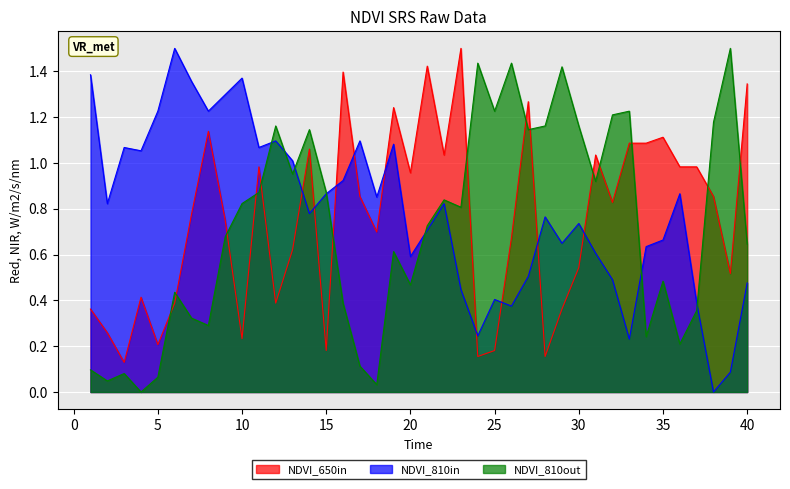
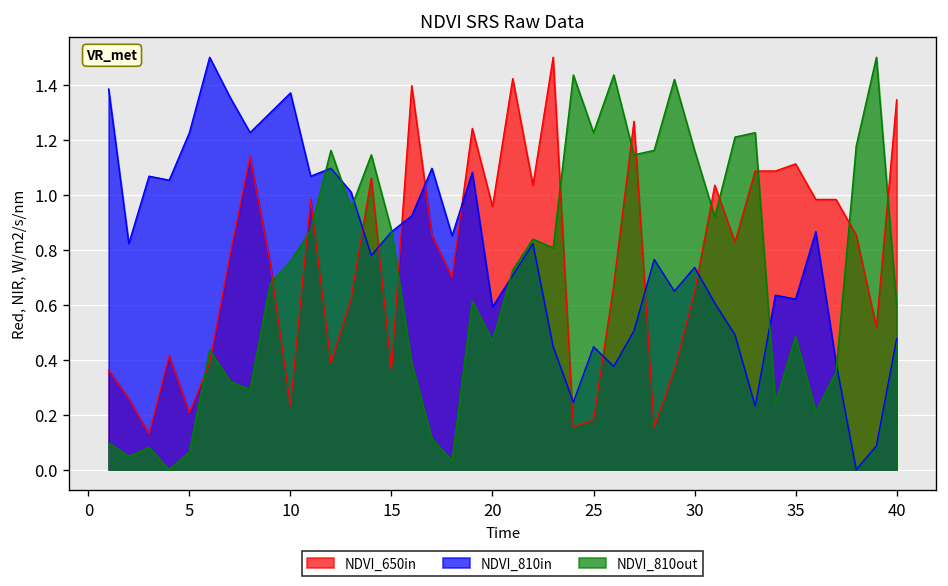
  {
    "NDVI_650in": {
      "5": 0.21,
      "10": 0.23,
-     "15": 0.18,
+     "15": 0.36,
      "20": 0.96,
      "25": 0.18,
-     "30": 0.54,
+     "30": 0.65,
      "35": 1.11,
      "40": 1.34
    },
    "NDVI_810in": {
      "5": 1.23,
      "10": 1.37,
      "20": 0.59,
-     "25": 0.40,
+     "25": 0.45,
      "30": 0.74,
-     "35": 0.66,
+     "35": 0.62,
      "40": 0.48
    },
    "NDVI_810out": {
      "5": 0.06,
-     "10": 0.82,
+     "10": 0.76,
      "20": 0.47,
      "25": 1.23,
      "30": 1.16,
      "35": 0.48,
-     "40": 0.65
+     "40": 0.60
    }
  }
